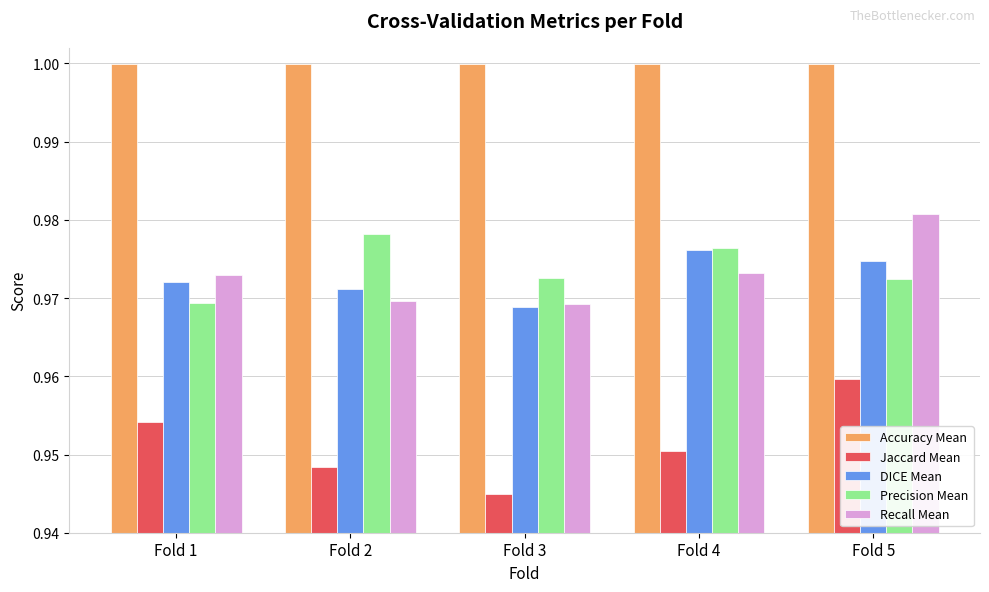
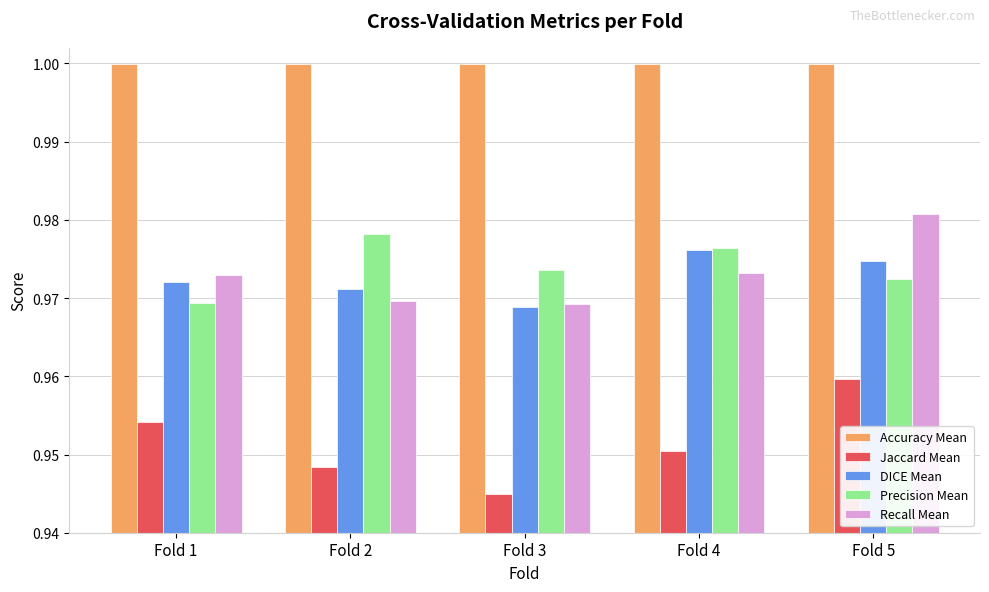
  {
    "Accuracy Mean": {
      "Fold 1": 1.000,
      "Fold 2": 1.000,
      "Fold 3": 1.000,
      "Fold 4": 1.000,
      "Fold 5": 1.000
    },
    "Jaccard Mean": {
      "Fold 1": 0.954,
      "Fold 2": 0.948,
      "Fold 3": 0.945,
      "Fold 4": 0.950,
      "Fold 5": 0.960
    },
    "DICE Mean": {
      "Fold 1": 0.972,
      "Fold 2": 0.971,
      "Fold 3": 0.969,
      "Fold 4": 0.976,
      "Fold 5": 0.975
    },
    "Precision Mean": {
      "Fold 1": 0.969,
      "Fold 2": 0.978,
-     "Fold 3": 0.973,
+     "Fold 3": 0.974,
      "Fold 4": 0.976,
      "Fold 5": 0.972
    },
    "Recall Mean": {
      "Fold 1": 0.973,
      "Fold 2": 0.970,
      "Fold 3": 0.969,
      "Fold 4": 0.973,
      "Fold 5": 0.981
    }
  }
